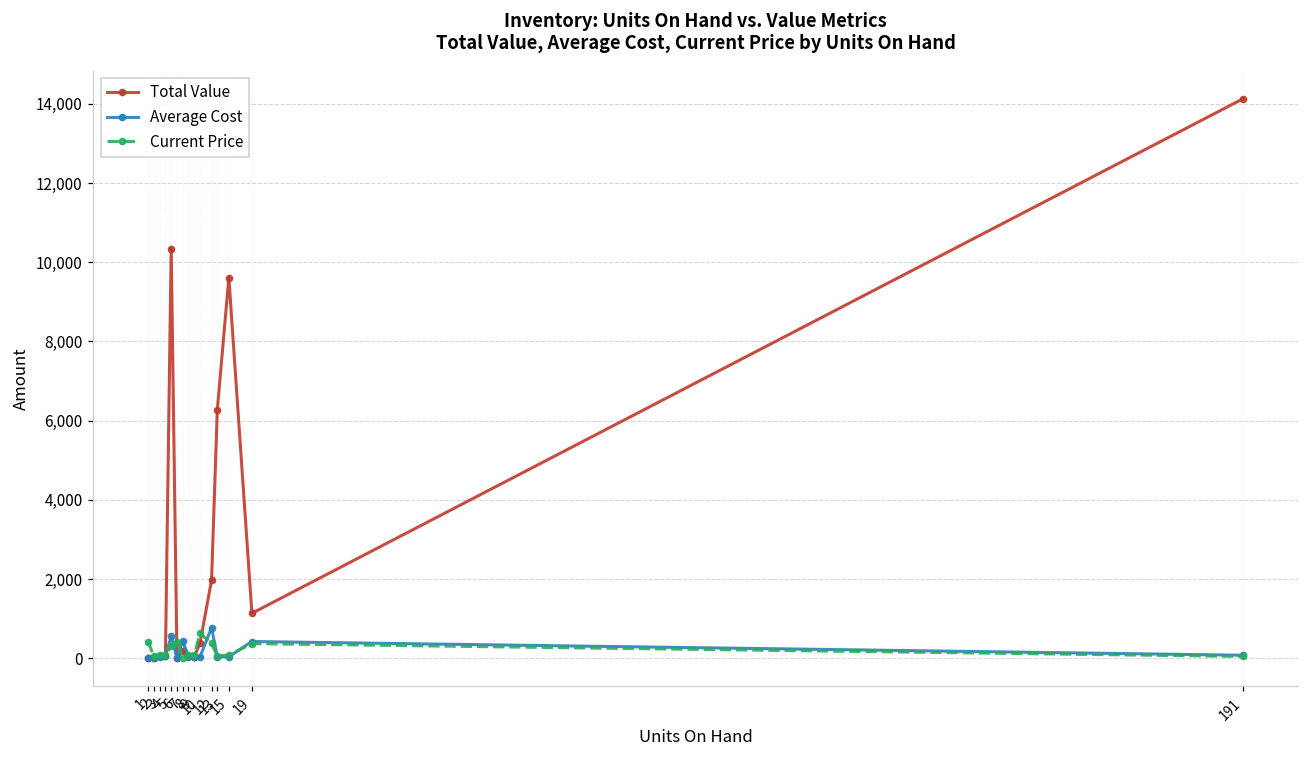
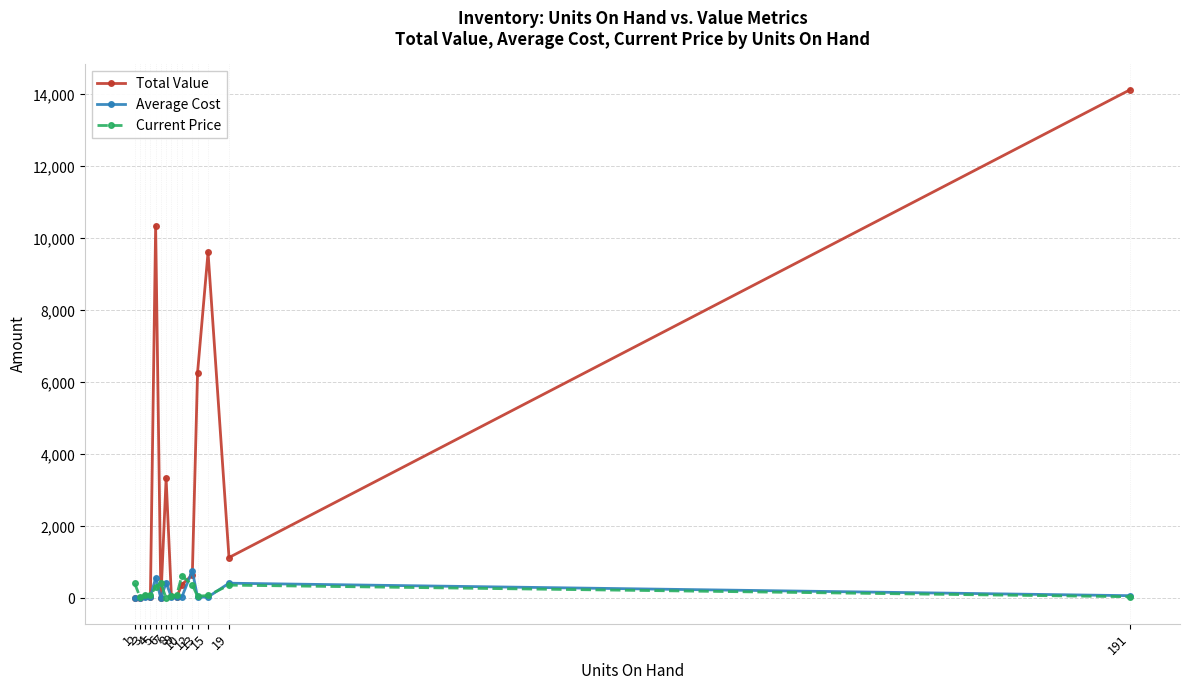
  {
    "Total Value": {
      "5": "10,300",
-     "7": "200",
+     "7": "3,300",
      "10": "400",
-     "12": "2,000",
+     "12": "700",
      "13": "6,300",
      "15": "9,600",
      "19": "1,100",
      "191": "14,100"
    },
    "Average Cost": {
      "5": "600",
      "7": "400",
      "10": "0",
      "12": "800"
    },
    "Current Price": {
      "1": "400",
      "5": "300",
      "6": "400",
      "7": "0",
      "10": "600",
      "12": "400"
    }
  }
